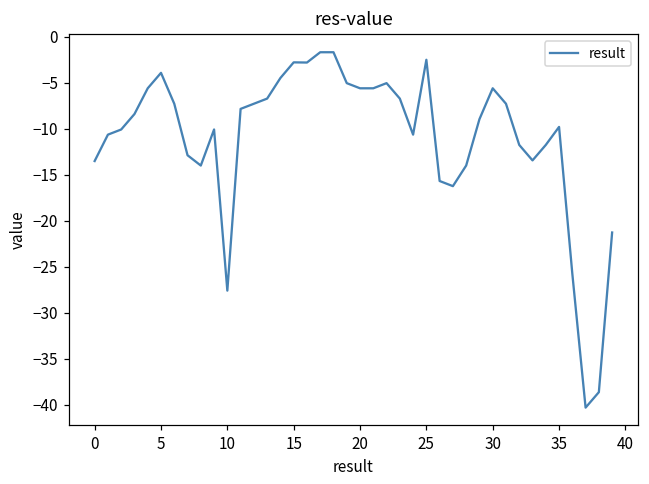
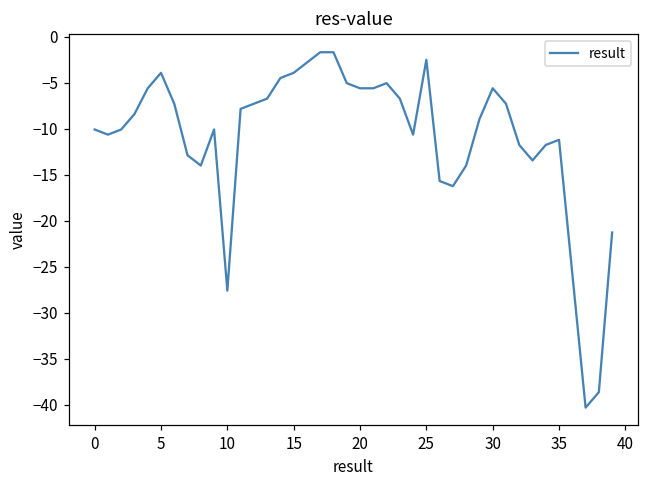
  {
-   "0": -14,
+   "0": -10,
    "5": -4,
    "10": -28,
-   "15": -3,
+   "15": -4,
    "20": -6,
    "25": -3,
    "30": -6,
-   "35": -10
+   "35": -11
  }
